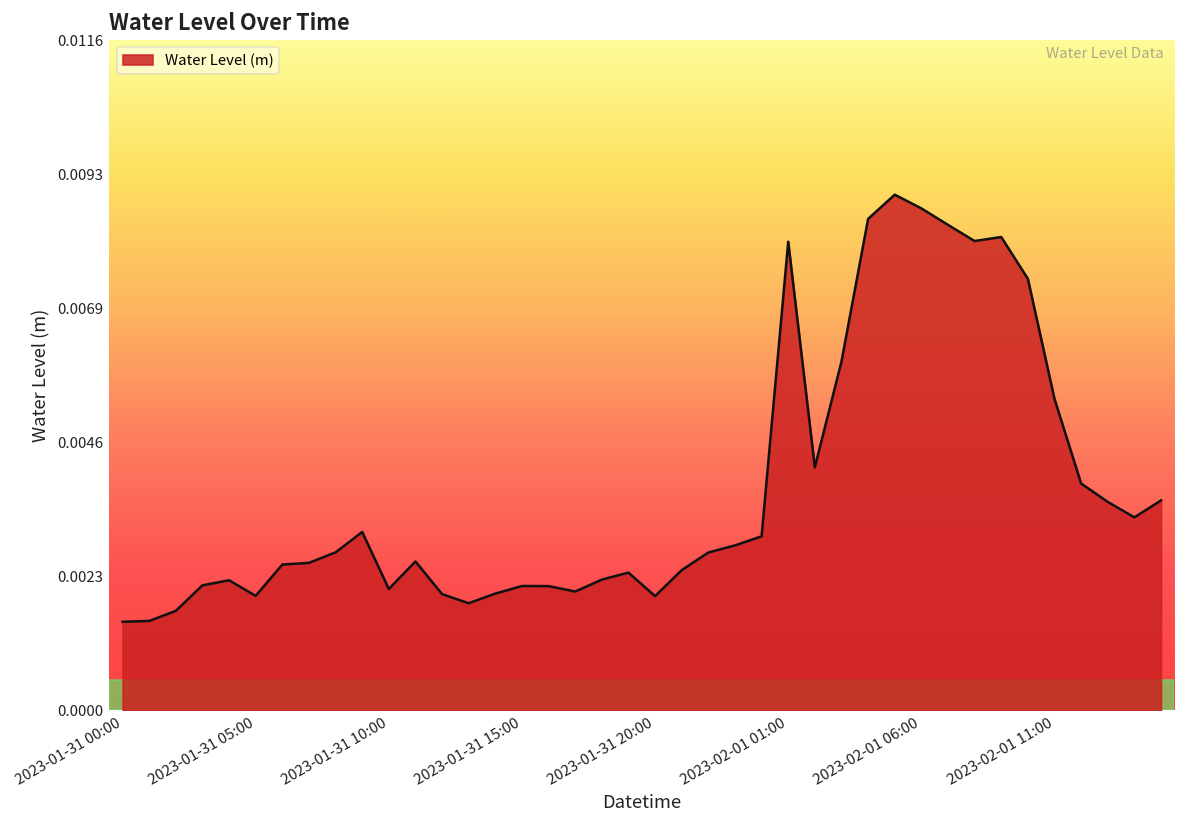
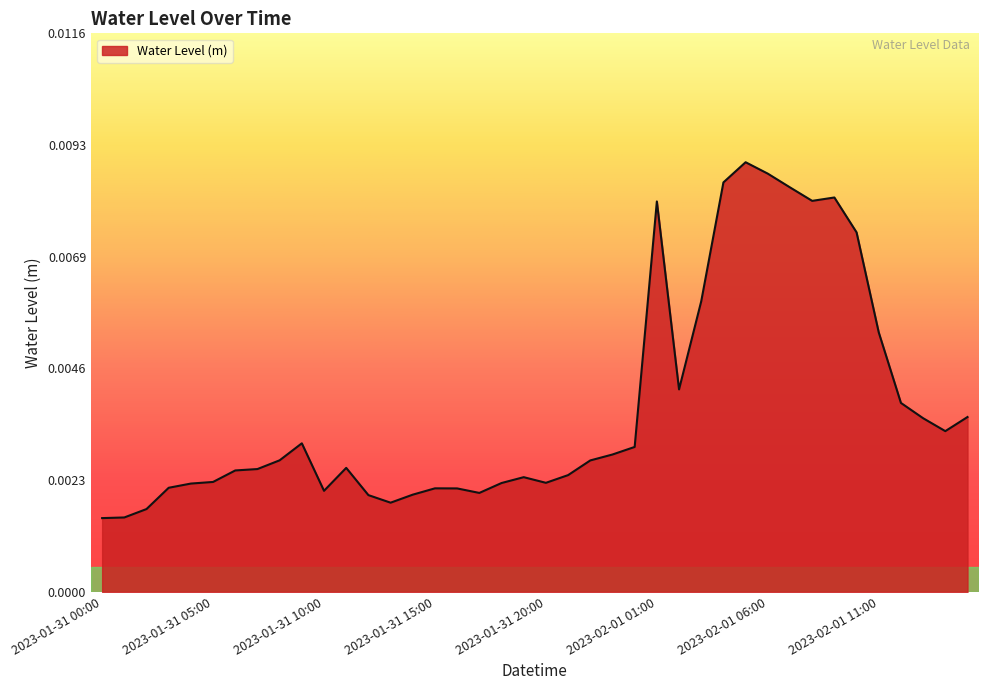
  {
    "2023-01-31 00:00": 0.0015,
-   "2023-01-31 05:00": 0.0020,
+   "2023-01-31 05:00": 0.0023,
    "2023-01-31 10:00": 0.0021,
    "2023-01-31 15:00": 0.0021,
-   "2023-01-31 20:00": 0.0020,
+   "2023-01-31 20:00": 0.0023,
    "2023-02-01 01:00": 0.0081,
    "2023-02-01 06:00": 0.0087,
    "2023-02-01 11:00": 0.0054
  }
